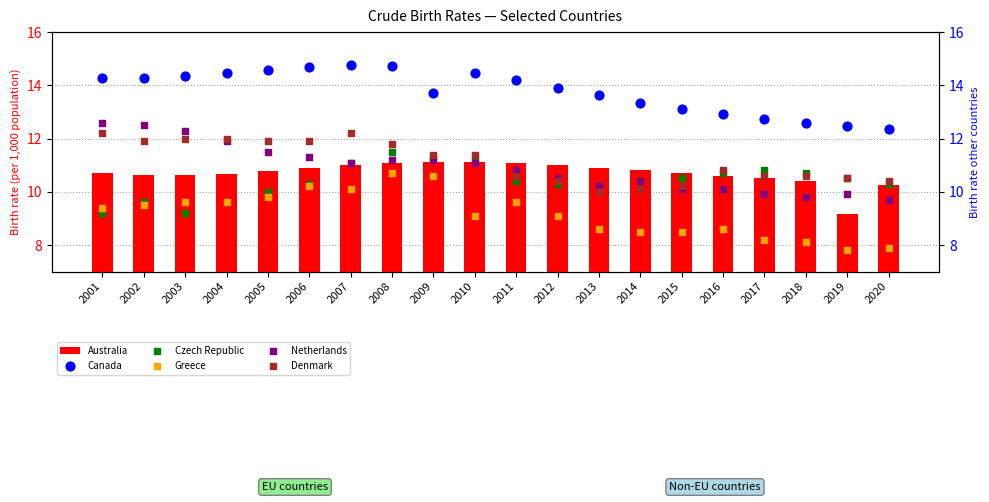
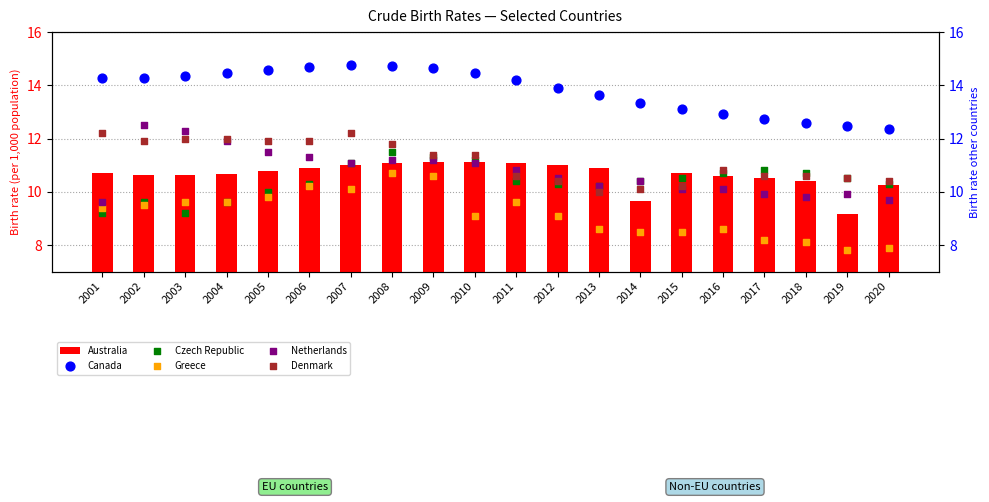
  {
    "Australia": {
      "2001": 10.7,
      "2002": 10.6,
      "2003": 10.6,
      "2004": 10.7,
      "2005": 10.8,
      "2006": 10.9,
      "2007": 11.0,
      "2008": 11.1,
      "2009": 11.1,
      "2010": 11.1,
      "2011": 11.1,
      "2012": 11.0,
      "2013": 10.9,
-     "2014": 10.8,
+     "2014": 9.6,
      "2015": 10.7,
      "2016": 10.6,
      "2017": 10.5,
      "2018": 10.4,
      "2019": 9.2,
      "2020": 10.3
    },
    "Canada": {
-     "2009": 13.7
+     "2009": 14.6
    },
    "Netherlands": {
-     "2001": 12.6
+     "2001": 9.6
    }
  }
